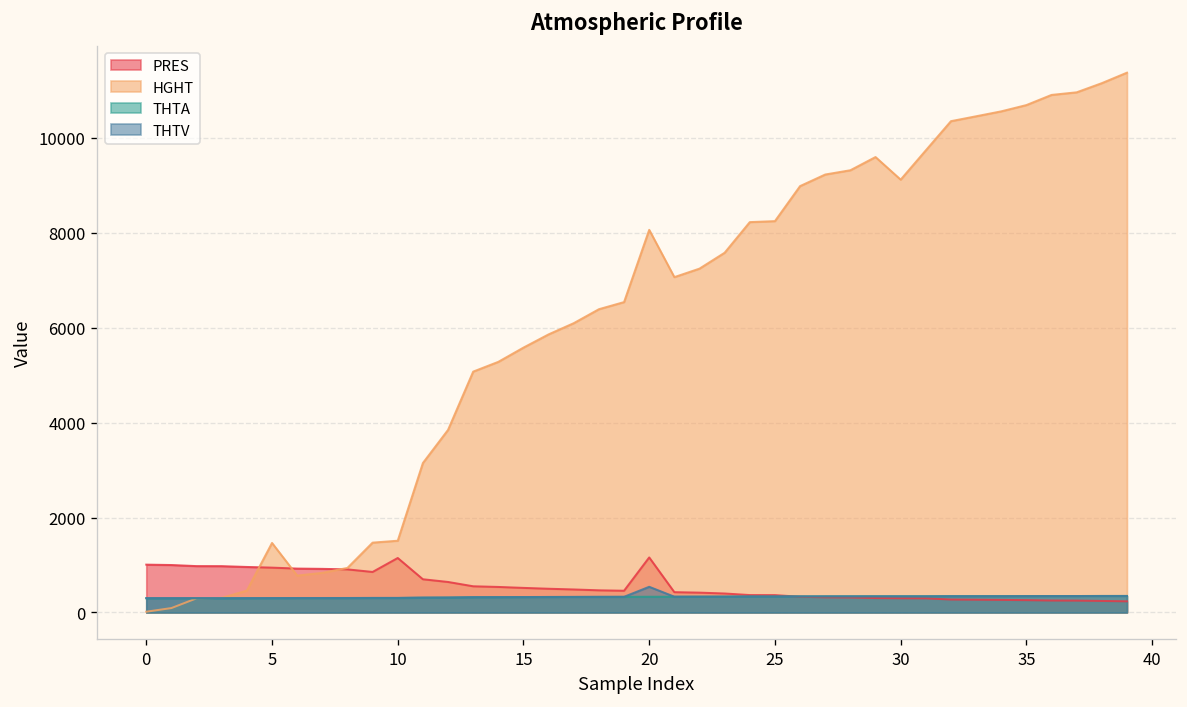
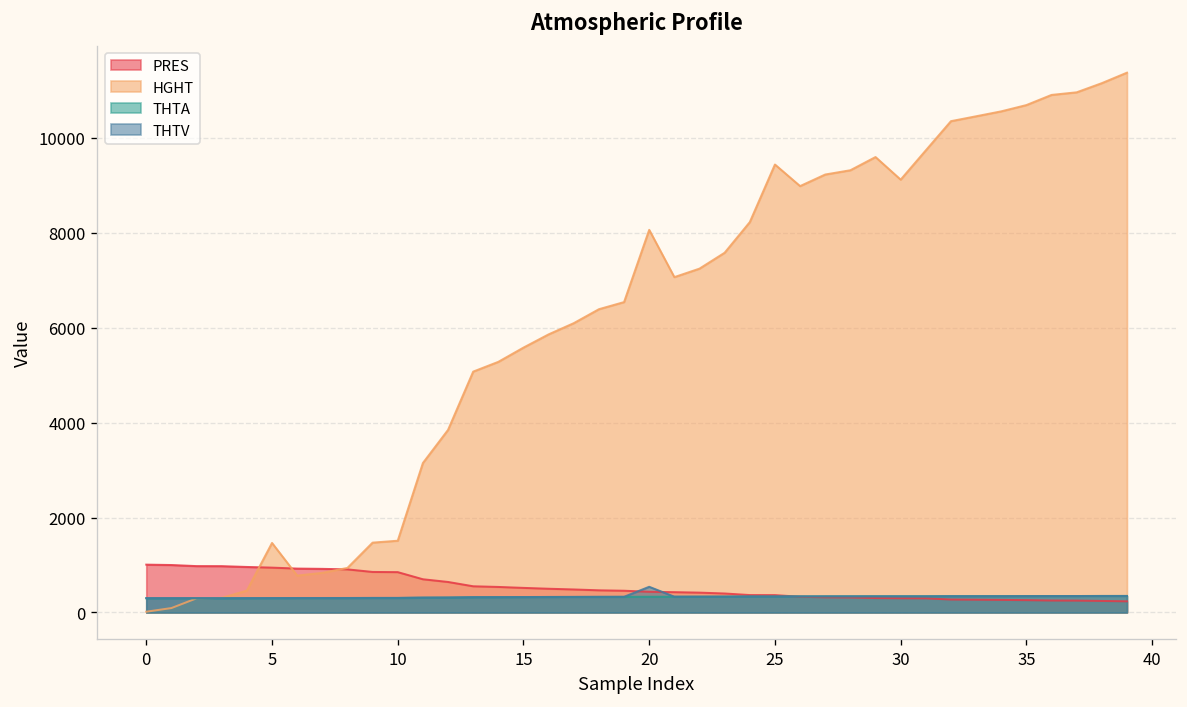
  {
    "PRES": {
      "0": 1000,
      "5": 900,
-     "10": 1100,
+     "10": 900,
      "15": 500,
-     "20": 1200,
+     "20": 400,
      "35": 300
    },
    "HGHT": {
      "0": 0,
      "5": 1500,
      "10": 1500,
      "15": 5600,
      "20": 8100,
-     "25": 8200,
+     "25": 9400,
      "30": 9100,
      "35": 10700
    }
  }
